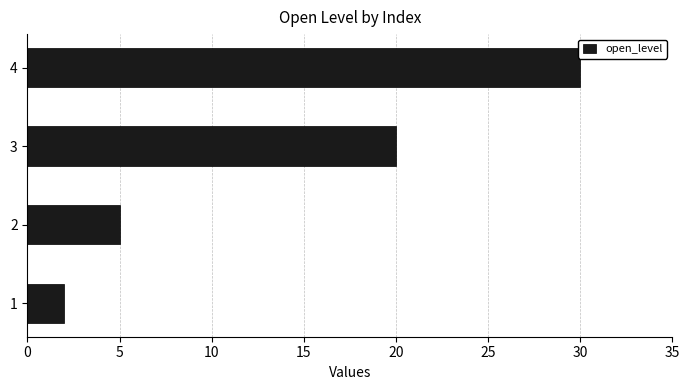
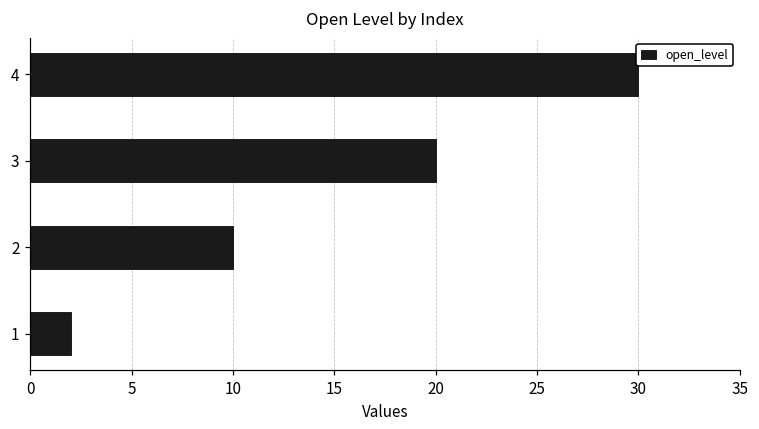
  {
    "4": 30,
    "3": 20,
-   "2": 5,
+   "2": 10,
    "1": 2
  }
